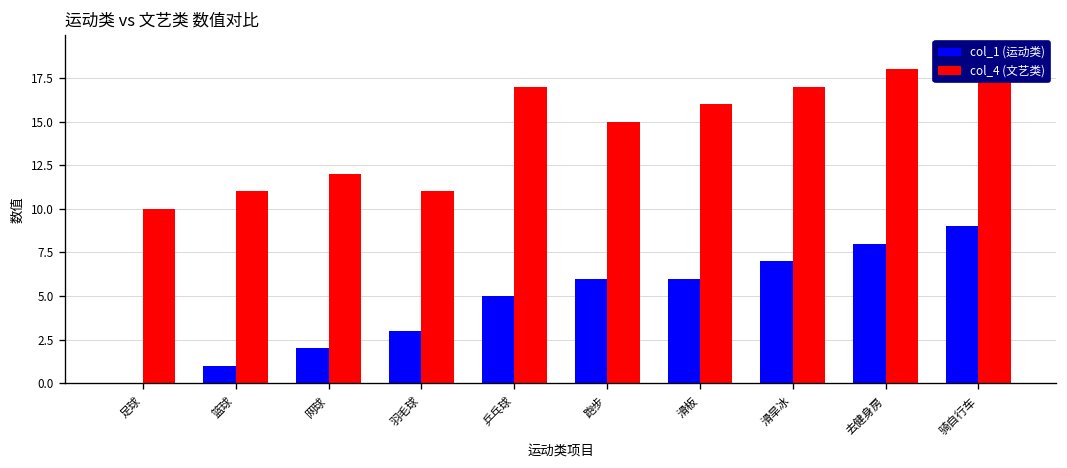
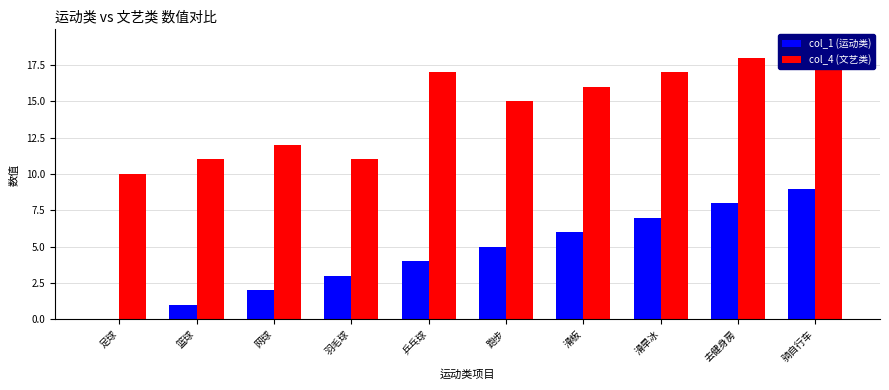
  {
    "col_1 (运动类)": {
      "足球": 0,
      "篮球": 1,
      "网球": 2,
      "羽毛球": 3,
-     "乒乓球": 5,
-     "跑步": 6,
+     "乒乓球": 4,
+     "跑步": 5,
      "滑板": 6,
      "滑旱冰": 7,
      "去健身房": 8,
      "骑自行车": 9
    },
    "col_4 (文艺类)": {
      "足球": 10,
      "篮球": 11,
      "网球": 12,
      "羽毛球": 11,
      "乒乓球": 17,
      "跑步": 15,
      "滑板": 16,
      "滑旱冰": 17,
      "去健身房": 18
    }
  }
